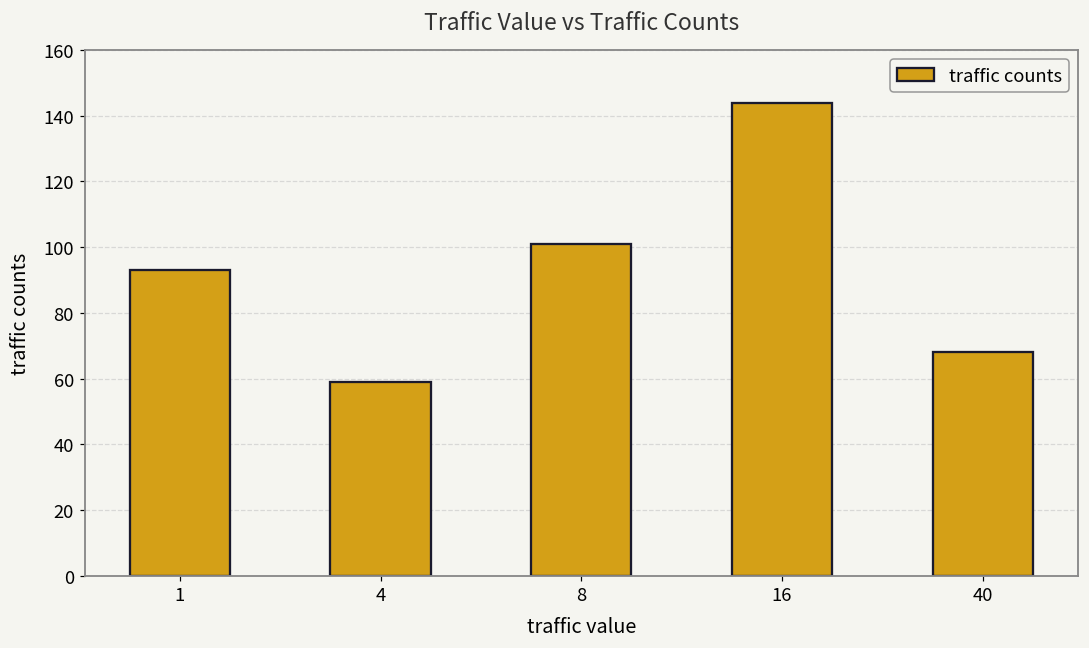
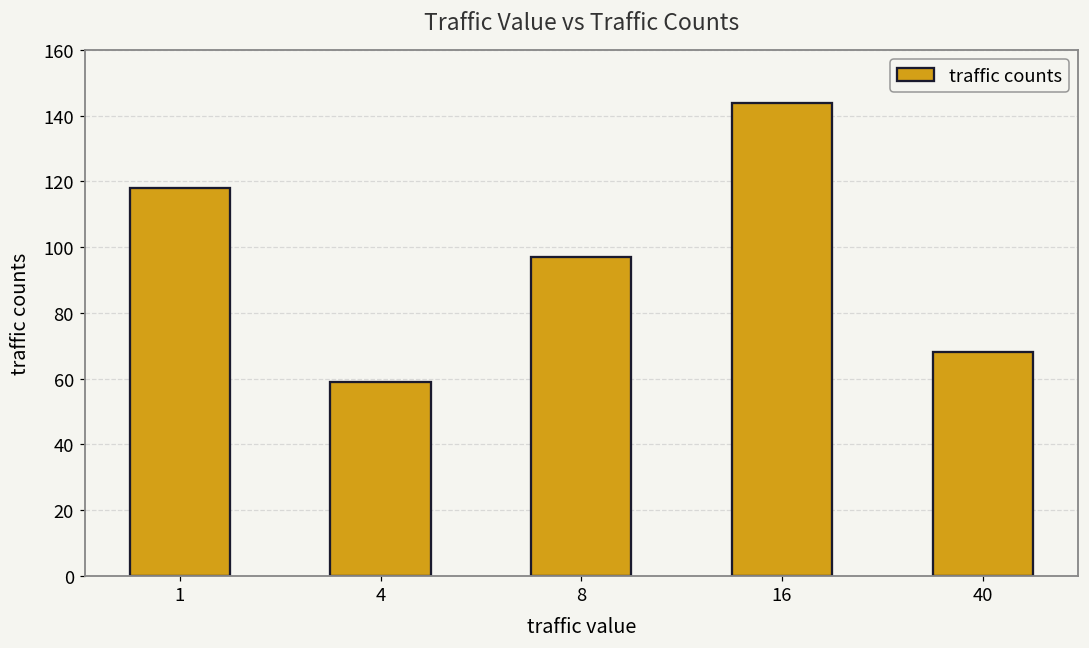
  {
-   "1": 93,
+   "1": 118,
    "4": 59,
-   "8": 101,
+   "8": 97,
    "16": 144,
    "40": 68
  }
